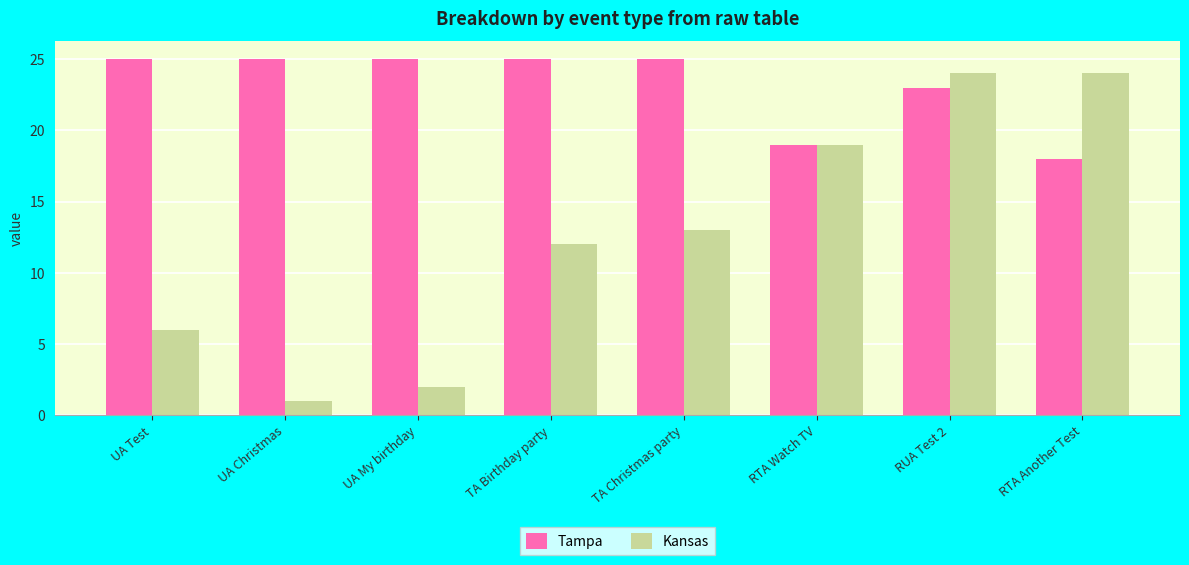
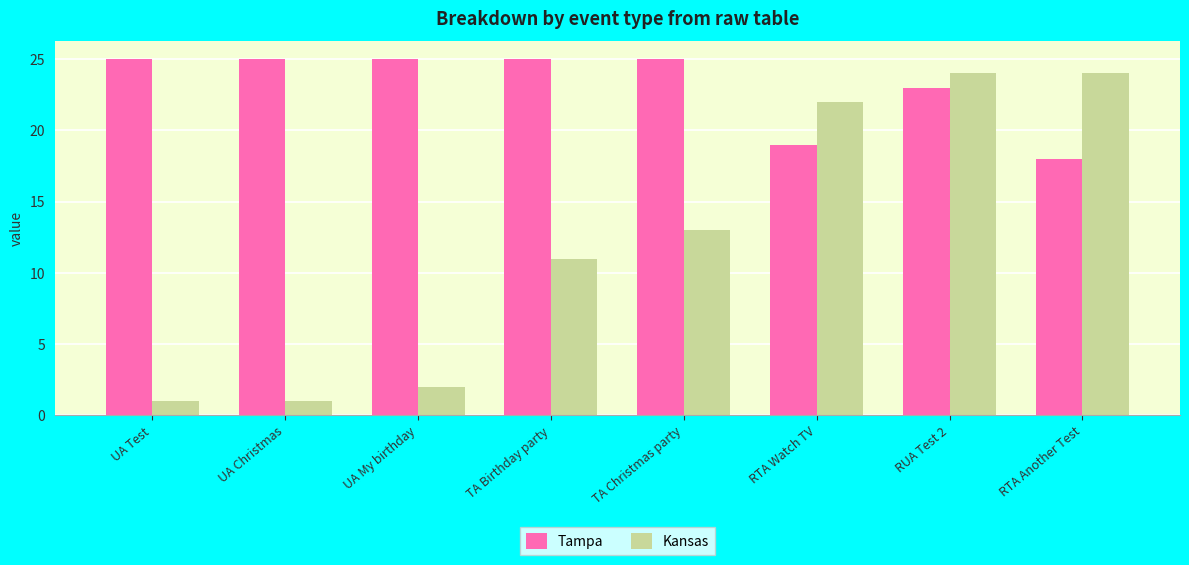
  {
    "Tampa": {
      "UA Test": 25,
      "UA Christmas": 25,
      "UA My birthday": 25,
      "TA Birthday party": 25,
      "TA Christmas party": 25,
      "RTA Watch TV": 19,
      "RUA Test 2": 23,
      "RTA Another Test": 18
    },
    "Kansas": {
-     "UA Test": 6,
+     "UA Test": 1,
      "UA Christmas": 1,
      "UA My birthday": 2,
-     "TA Birthday party": 12,
+     "TA Birthday party": 11,
      "TA Christmas party": 13,
-     "RTA Watch TV": 19,
+     "RTA Watch TV": 22,
      "RUA Test 2": 24,
      "RTA Another Test": 24
    }
  }
